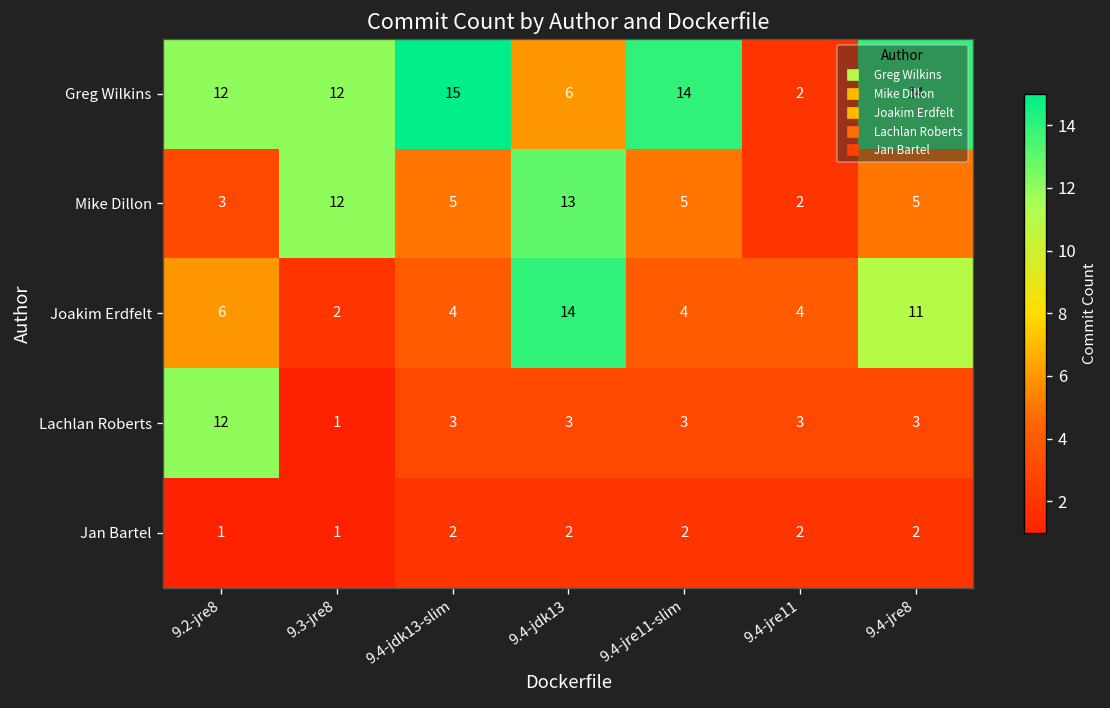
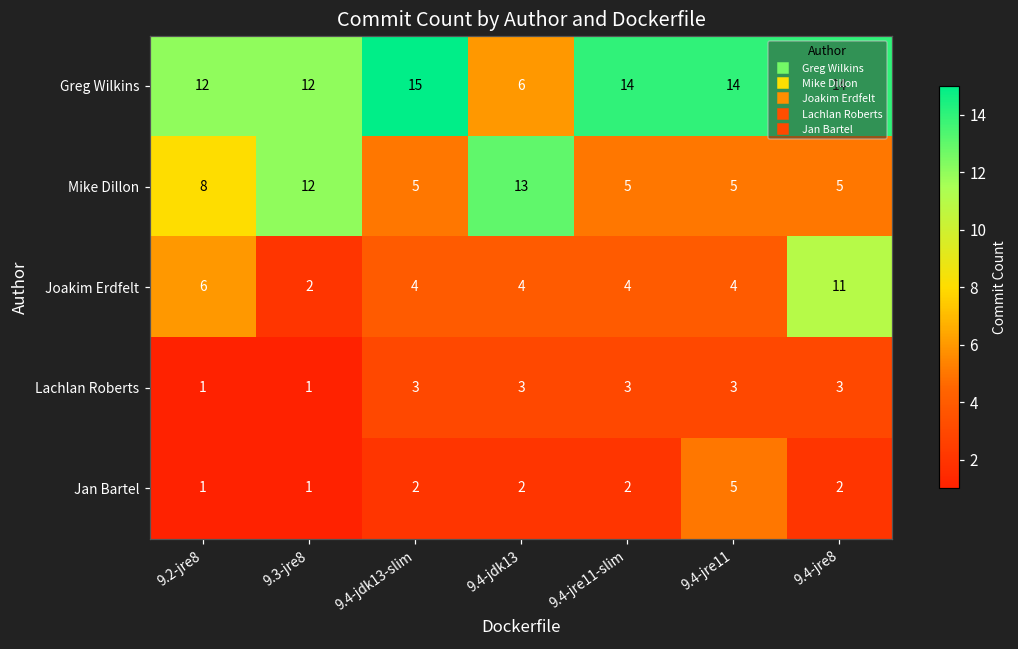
  {
    "Greg Wilkins": {
      "9.2-jre8": 12,
      "9.3-jre8": 12,
      "9.4-jdk13-slim": 15,
      "9.4-jdk13": 6,
      "9.4-jre11-slim": 14,
-     "9.4-jre11": 2
+     "9.4-jre11": 14
    },
    "Mike Dillon": {
-     "9.2-jre8": 3,
+     "9.2-jre8": 8,
      "9.3-jre8": 12,
      "9.4-jdk13-slim": 5,
      "9.4-jdk13": 13,
      "9.4-jre11-slim": 5,
-     "9.4-jre11": 2,
+     "9.4-jre11": 5,
      "9.4-jre8": 5
    },
    "Joakim Erdfelt": {
      "9.2-jre8": 6,
      "9.3-jre8": 2,
      "9.4-jdk13-slim": 4,
-     "9.4-jdk13": 14,
+     "9.4-jdk13": 4,
      "9.4-jre11-slim": 4,
      "9.4-jre11": 4,
      "9.4-jre8": 11
    },
    "Lachlan Roberts": {
-     "9.2-jre8": 12,
+     "9.2-jre8": 1,
      "9.3-jre8": 1,
      "9.4-jdk13-slim": 3,
      "9.4-jdk13": 3,
      "9.4-jre11-slim": 3,
      "9.4-jre11": 3,
      "9.4-jre8": 3
    },
    "Jan Bartel": {
      "9.2-jre8": 1,
      "9.3-jre8": 1,
      "9.4-jdk13-slim": 2,
      "9.4-jdk13": 2,
      "9.4-jre11-slim": 2,
-     "9.4-jre11": 2,
+     "9.4-jre11": 5,
      "9.4-jre8": 2
    }
  }
